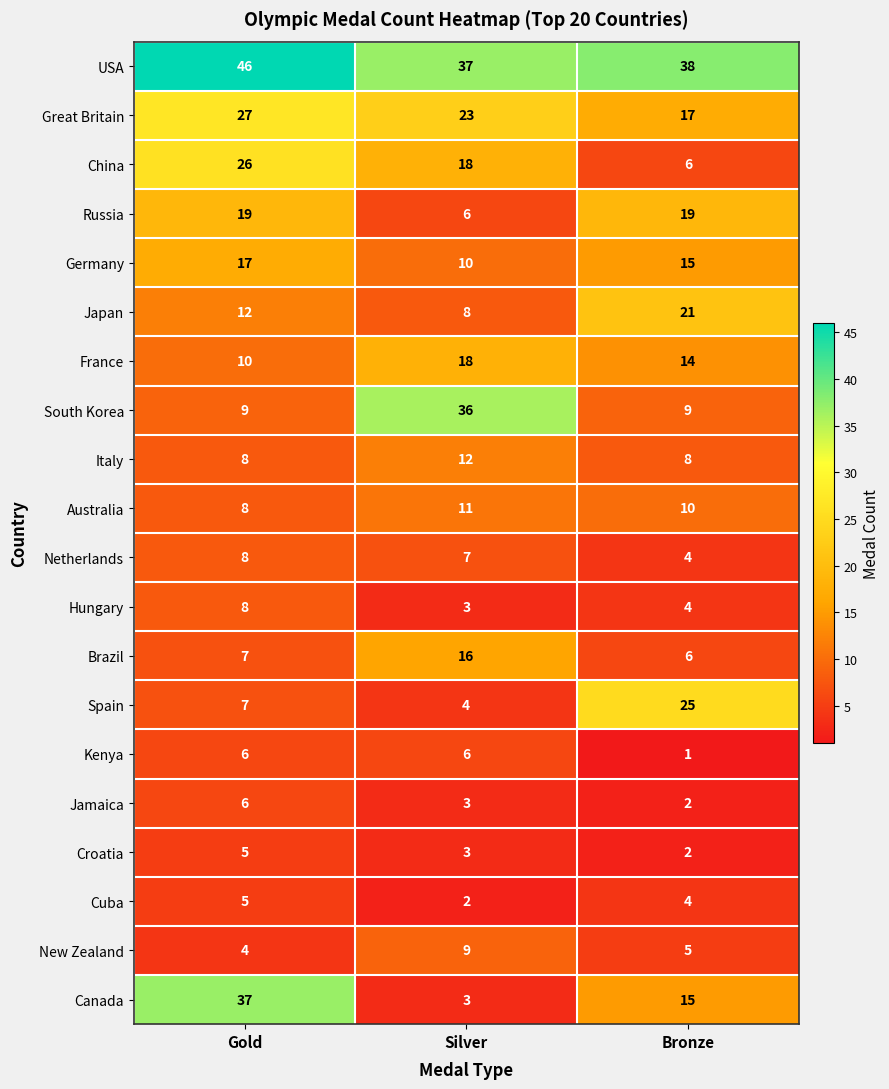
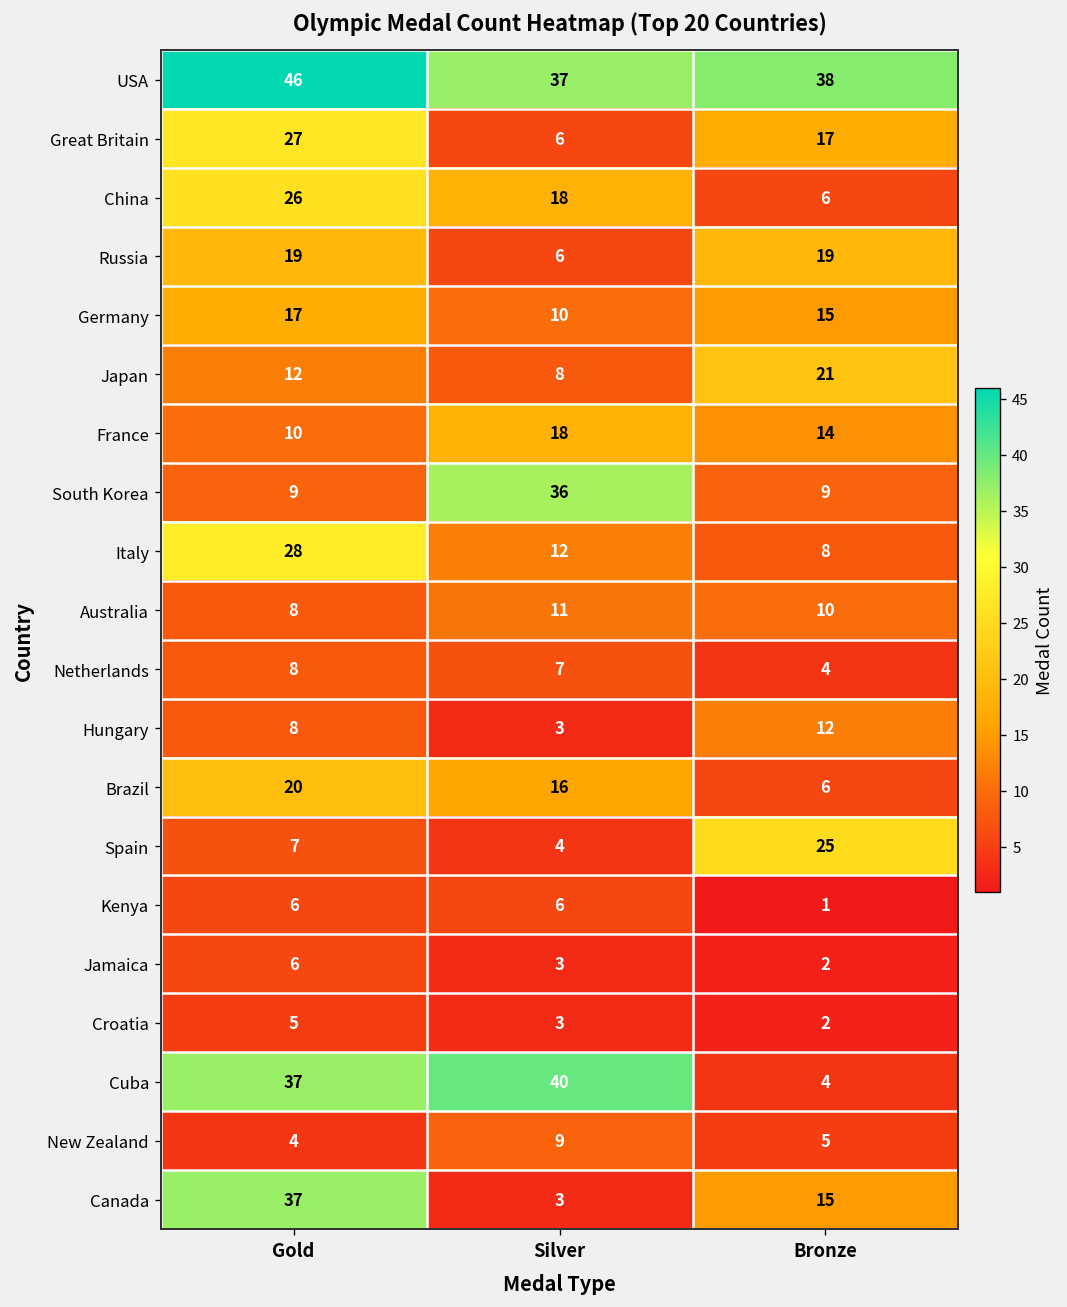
  {
    "USA": {
      "Gold": 46,
      "Silver": 37,
      "Bronze": 38
    },
    "Great Britain": {
      "Gold": 27,
-     "Silver": 23,
+     "Silver": 6,
      "Bronze": 17
    },
    "China": {
      "Gold": 26,
      "Silver": 18,
      "Bronze": 6
    },
    "Russia": {
      "Gold": 19,
      "Silver": 6,
      "Bronze": 19
    },
    "Germany": {
      "Gold": 17,
      "Silver": 10,
      "Bronze": 15
    },
    "Japan": {
      "Gold": 12,
      "Silver": 8,
      "Bronze": 21
    },
    "France": {
      "Gold": 10,
      "Silver": 18,
      "Bronze": 14
    },
    "South Korea": {
      "Gold": 9,
      "Silver": 36,
      "Bronze": 9
    },
    "Italy": {
-     "Gold": 8,
+     "Gold": 28,
      "Silver": 12,
      "Bronze": 8
    },
    "Australia": {
      "Gold": 8,
      "Silver": 11,
      "Bronze": 10
    },
    "Netherlands": {
      "Gold": 8,
      "Silver": 7,
      "Bronze": 4
    },
    "Hungary": {
      "Gold": 8,
      "Silver": 3,
-     "Bronze": 4
+     "Bronze": 12
    },
    "Brazil": {
-     "Gold": 7,
+     "Gold": 20,
      "Silver": 16,
      "Bronze": 6
    },
    "Spain": {
      "Gold": 7,
      "Silver": 4,
      "Bronze": 25
    },
    "Kenya": {
      "Gold": 6,
      "Silver": 6,
      "Bronze": 1
    },
    "Jamaica": {
      "Gold": 6,
      "Silver": 3,
      "Bronze": 2
    },
    "Croatia": {
      "Gold": 5,
      "Silver": 3,
      "Bronze": 2
    },
    "Cuba": {
-     "Gold": 5,
-     "Silver": 2,
+     "Gold": 37,
+     "Silver": 40,
      "Bronze": 4
    },
    "New Zealand": {
      "Gold": 4,
      "Silver": 9,
      "Bronze": 5
    },
    "Canada": {
      "Gold": 37,
      "Silver": 3,
      "Bronze": 15
    }
  }
